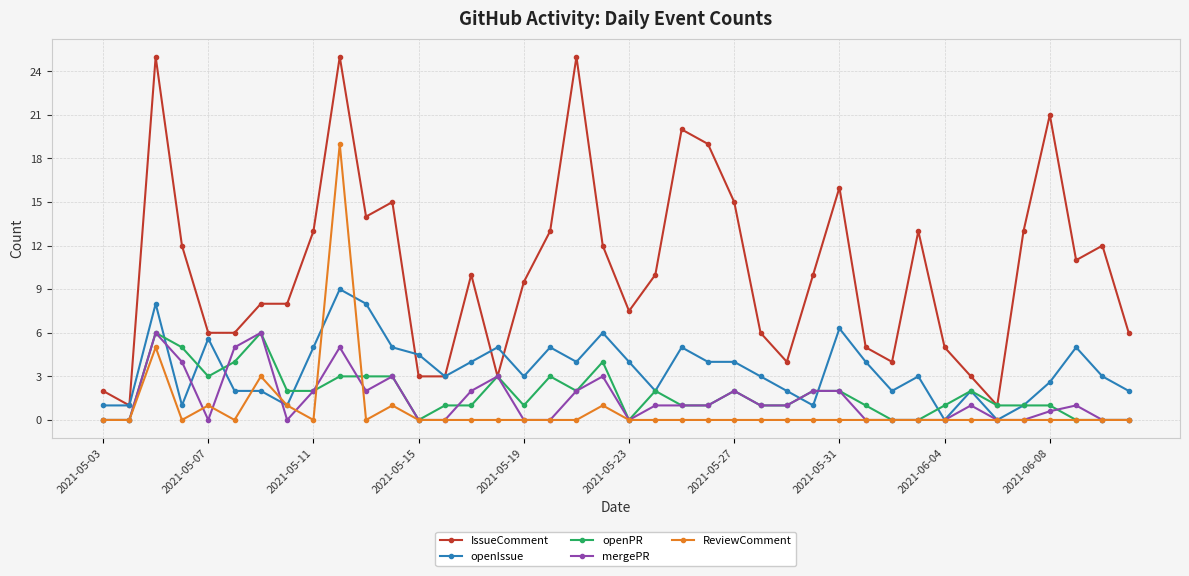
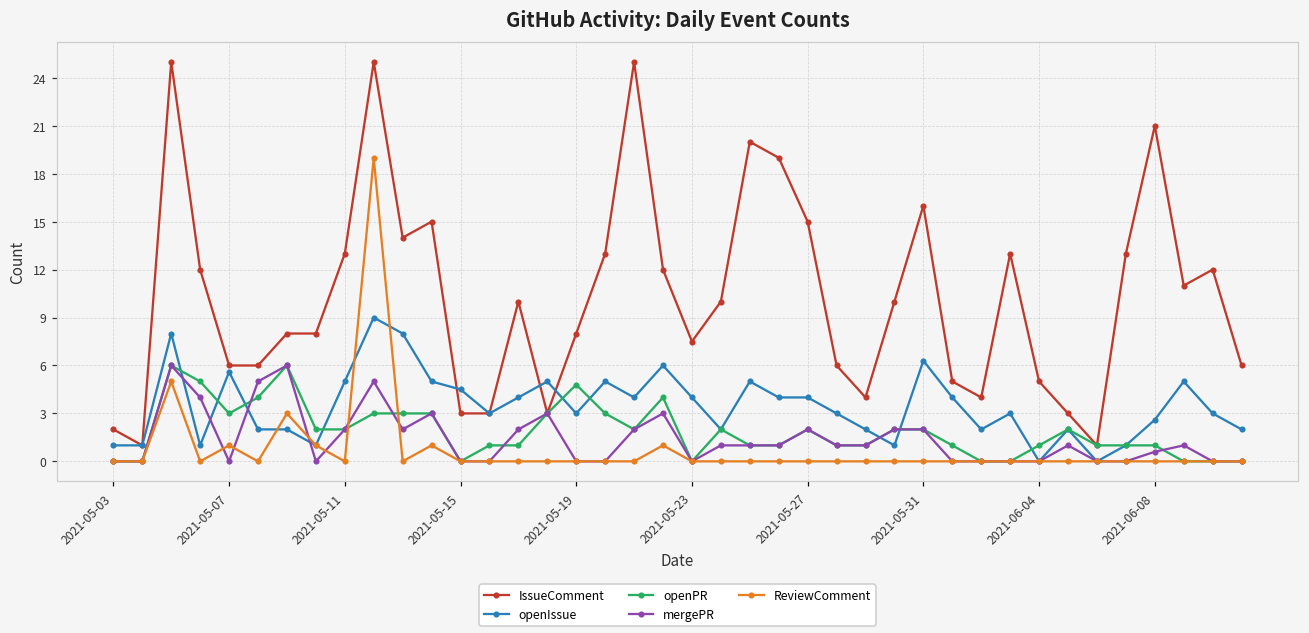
  {
    "IssueComment": {
      "2021-05-03": 2.0,
      "2021-05-07": 6.0,
      "2021-05-11": 13.0,
      "2021-05-15": 3.0,
-     "2021-05-19": 9.5,
+     "2021-05-19": 8.0,
      "2021-05-23": 7.5,
      "2021-05-27": 15.0,
      "2021-05-31": 16.0,
      "2021-06-04": 5.0,
      "2021-06-08": 21.0
    },
    "openIssue": {
      "2021-05-03": 1.0,
      "2021-05-07": 5.6,
      "2021-05-11": 5.0,
      "2021-05-15": 4.5,
      "2021-05-19": 3.0,
      "2021-05-23": 4.0,
      "2021-05-27": 4.0,
      "2021-05-31": 6.3,
      "2021-06-08": 2.6
    },
    "openPR": {
      "2021-05-07": 3.0,
-     "2021-05-19": 1.0,
+     "2021-05-19": 4.8,
      "2021-06-04": 1.0,
      "2021-06-08": 1.0
    },
    "mergePR": {
      "2021-05-07": 0.0,
      "2021-06-08": 0.6
    },
    "ReviewComment": {
      "2021-05-07": 1.0,
      "2021-05-11": 0.0,
      "2021-05-27": 0.0,
      "2021-05-31": 0.0,
      "2021-06-08": 0.0
    }
  }
